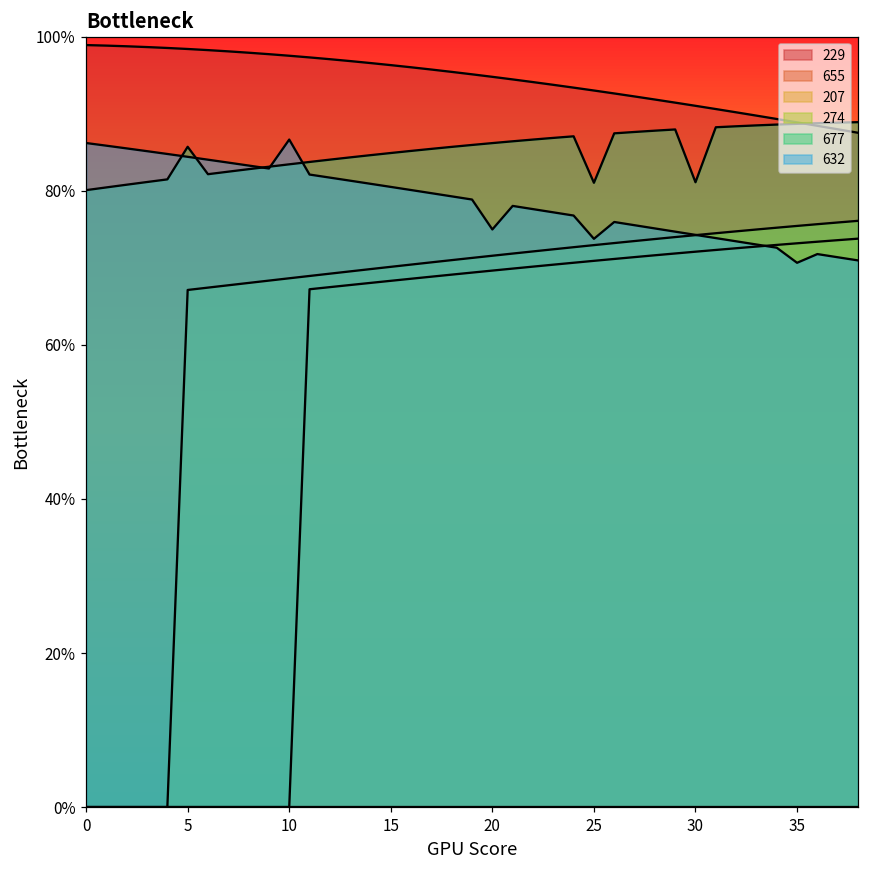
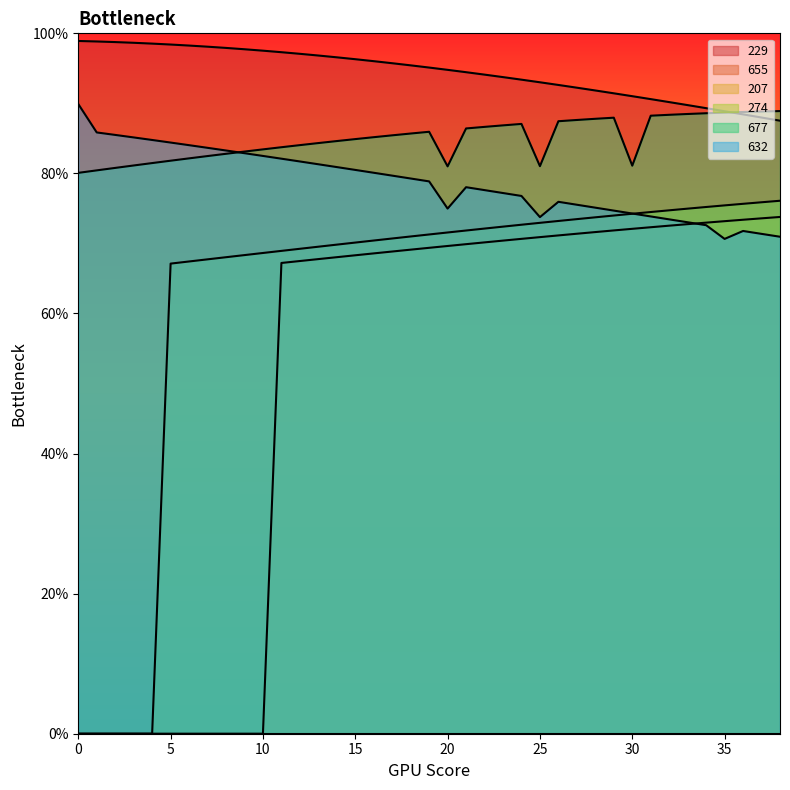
  {
    "677": {
      "0": "80%",
-     "5": "86%",
+     "5": "82%",
      "10": "83%",
      "15": "85%",
-     "20": "86%",
+     "20": "81%",
      "25": "81%",
      "30": "81%"
    },
    "632": {
-     "0": "86%",
+     "0": "90%",
      "5": "84%",
-     "10": "87%",
+     "10": "82%",
      "15": "80%",
      "20": "75%",
      "25": "74%",
      "35": "71%"
    }
  }
